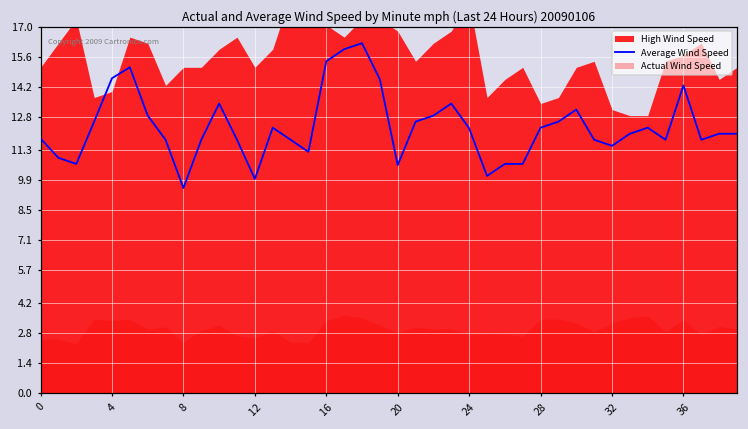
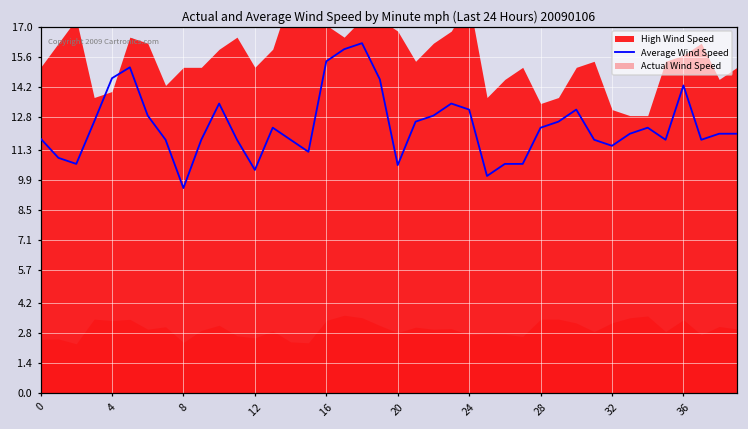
  {
    "Average Wind Speed": {
      "0": 11.8,
      "4": 14.6,
      "8": 9.5,
-     "12": 9.9,
+     "12": 10.4,
      "16": 15.4,
      "20": 10.6,
-     "24": 12.3,
+     "24": 13.2,
      "28": 12.3,
      "32": 11.5,
      "36": 14.3
    }
  }
